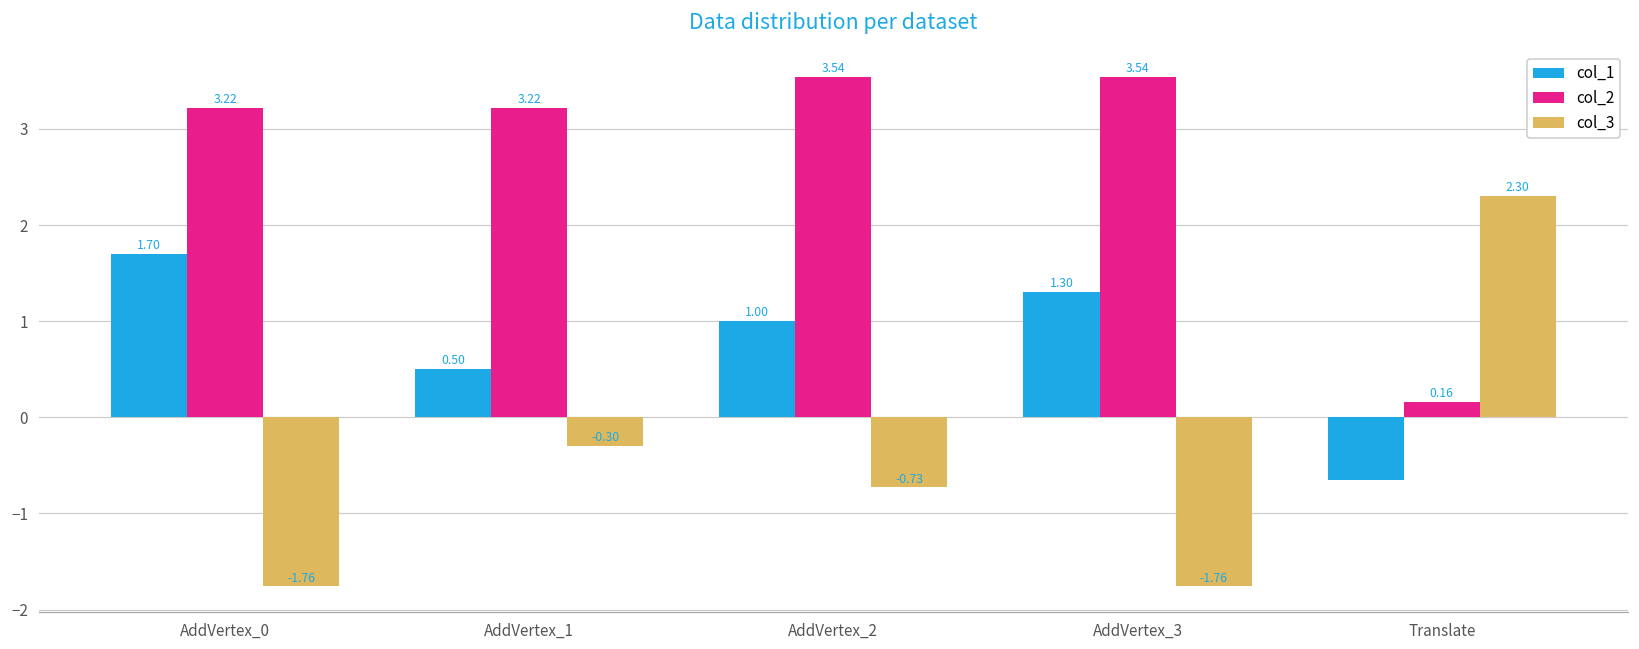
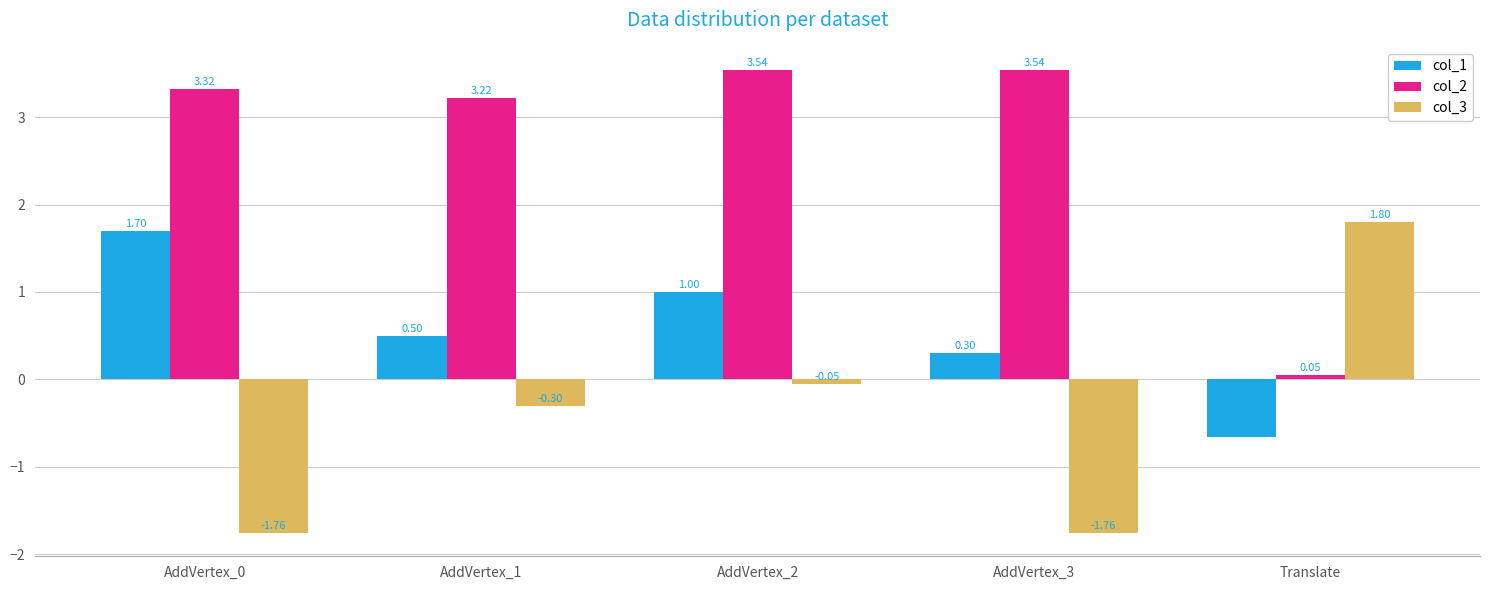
  {
    "col_1": {
      "AddVertex_0": 1.70,
      "AddVertex_1": 0.50,
      "AddVertex_2": 1.00,
-     "AddVertex_3": 1.30
+     "AddVertex_3": 0.30
    },
    "col_2": {
-     "AddVertex_0": 3.22,
+     "AddVertex_0": 3.32,
      "AddVertex_1": 3.22,
      "AddVertex_2": 3.54,
      "AddVertex_3": 3.54,
-     "Translate": 0.16
+     "Translate": 0.05
    },
    "col_3": {
      "AddVertex_0": -1.76,
      "AddVertex_1": -0.30,
-     "AddVertex_2": -0.73,
+     "AddVertex_2": -0.05,
      "AddVertex_3": -1.76,
-     "Translate": 2.30
+     "Translate": 1.80
    }
  }
